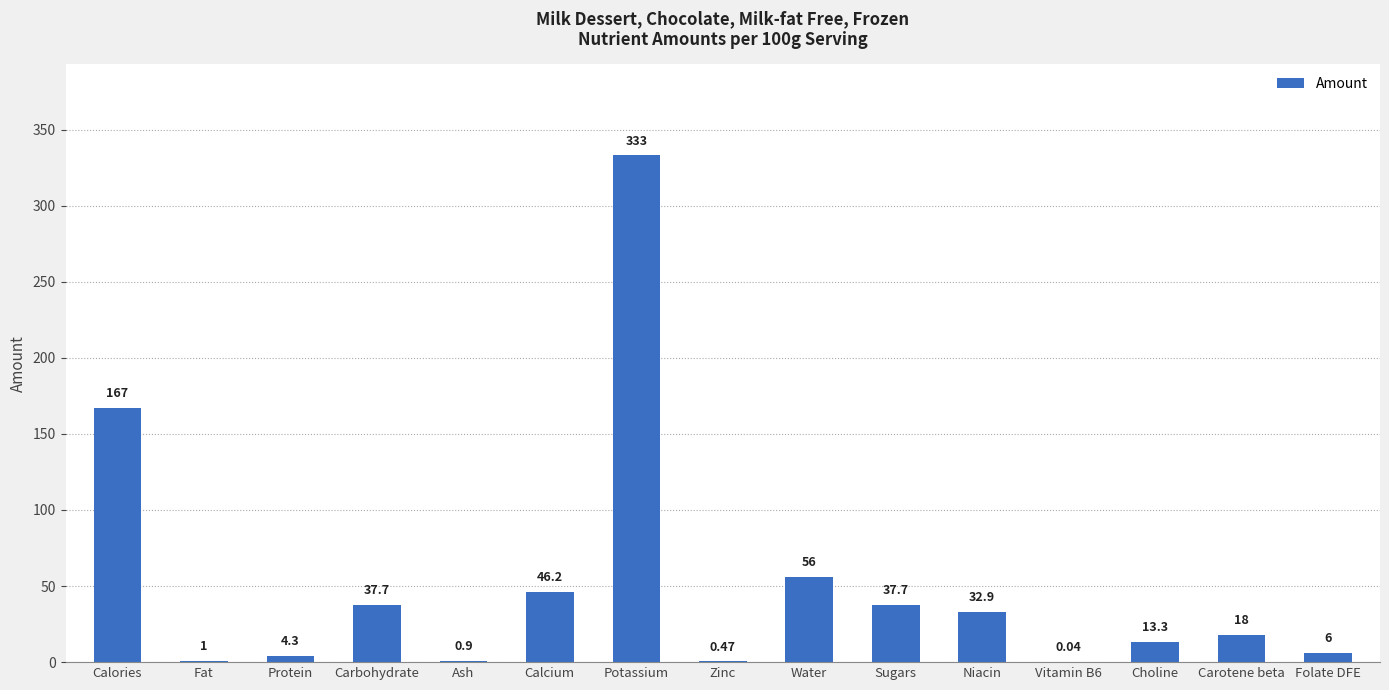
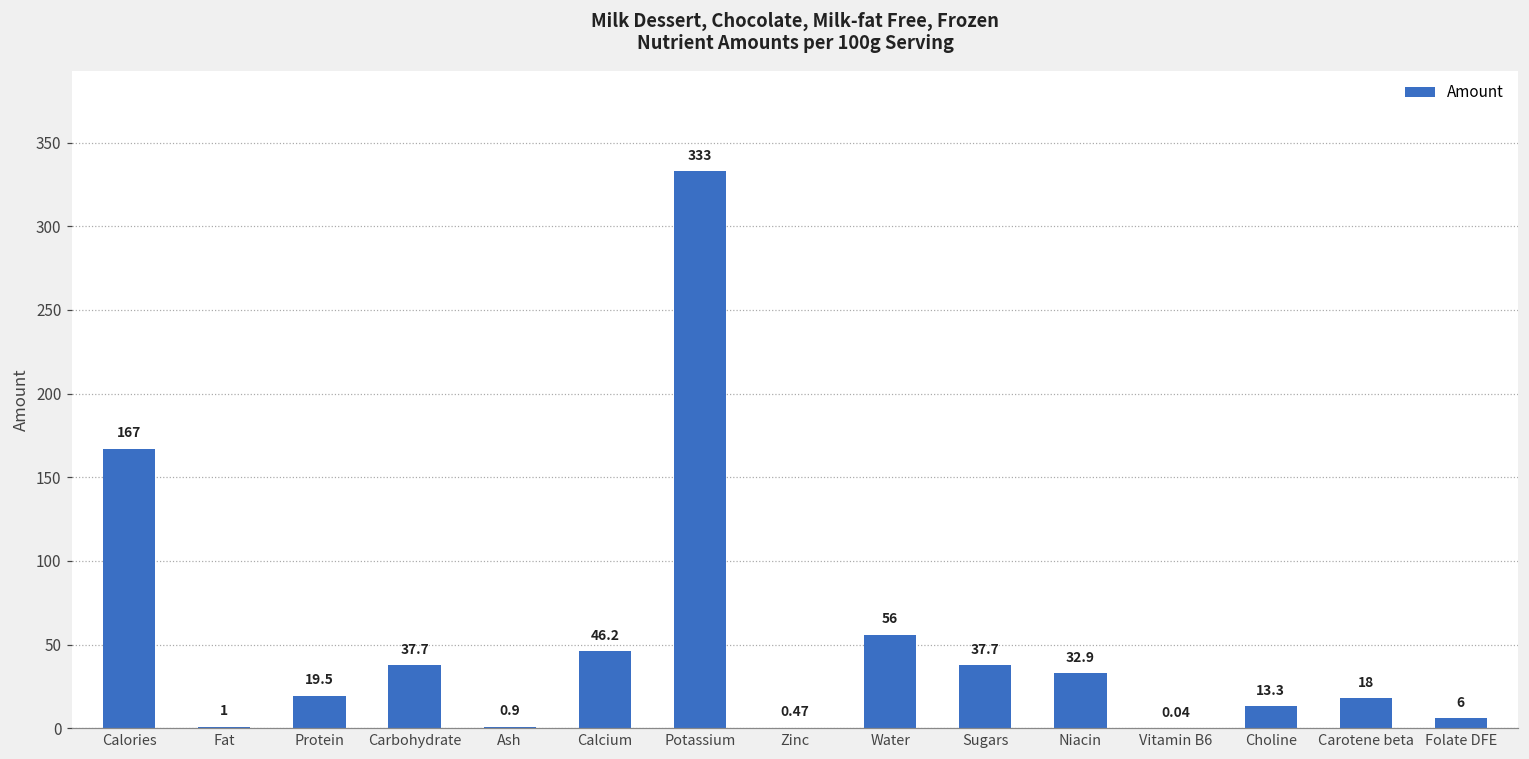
  {
    "Calories": 167,
    "Fat": 1,
-   "Protein": 4.3,
+   "Protein": 19.5,
    "Carbohydrate": 37.7,
    "Ash": 0.9,
    "Calcium": 46.2,
    "Potassium": 333,
    "Zinc": 0.47,
    "Water": 56,
    "Sugars": 37.7,
    "Niacin": 32.9,
    "Vitamin B6": 0.04,
    "Choline": 13.3,
    "Carotene beta": 18,
    "Folate DFE": 6
  }
